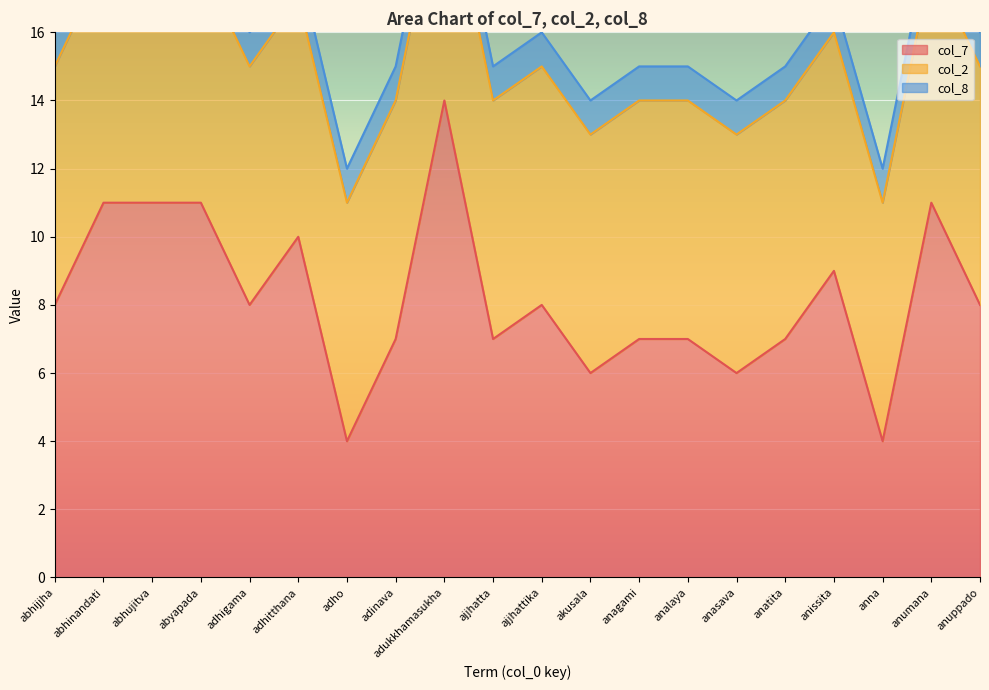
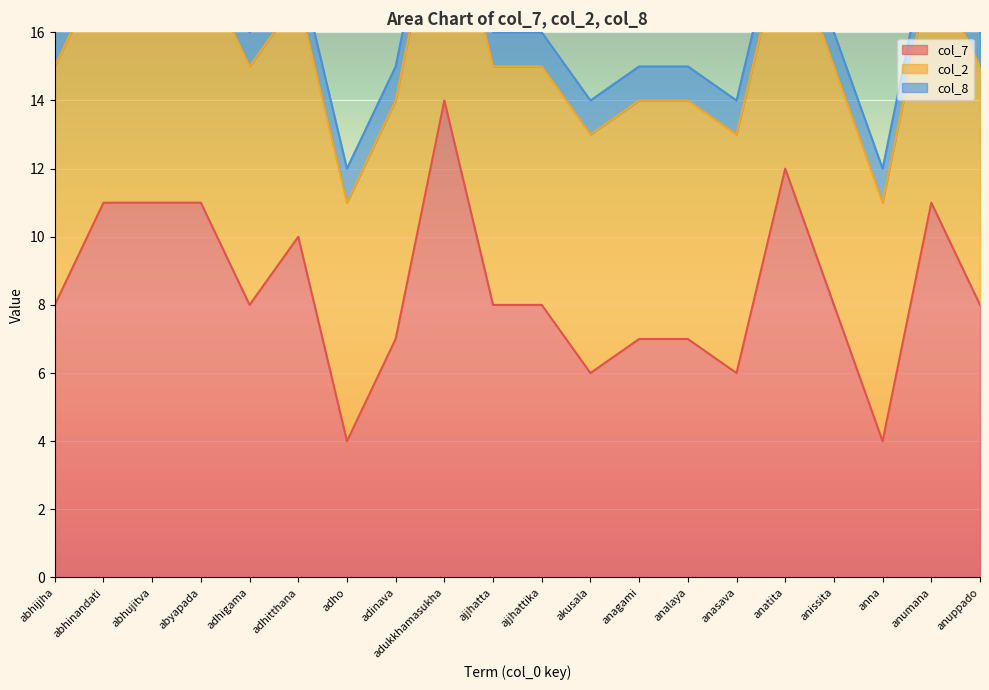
  {
    "col_7": {
      "abhijjha": 8,
      "abhinandati": 11,
      "abhujitva": 11,
      "abyapada": 11,
      "adhigama": 8,
      "adhitthana": 10,
      "adho": 4,
      "adinava": 7,
      "adukkhamasukha": 14,
-     "ajjhatta": 7,
+     "ajjhatta": 8,
      "ajjhattika": 8,
      "akusala": 6,
      "anagami": 7,
      "analaya": 7,
      "anasava": 6,
-     "anatita": 7,
-     "anissita": 9,
+     "anatita": 12,
+     "anissita": 8,
      "anna": 4,
      "anumana": 11,
      "anuppado": 8
    },
    "col_2": {
      "abhijjha": 7,
      "adhigama": 7,
      "adho": 7,
      "adinava": 7,
      "ajjhatta": 7,
      "ajjhattika": 7,
      "akusala": 7,
      "anagami": 7,
      "analaya": 7,
      "anasava": 7,
      "anissita": 7,
      "anna": 7,
      "anuppado": 7
    },
    "col_8": {
      "abhijjha": 1,
      "adhigama": 1,
      "adho": 1,
      "adinava": 1,
      "ajjhatta": 1,
      "ajjhattika": 1,
      "akusala": 1,
      "anagami": 1,
      "analaya": 1,
      "anasava": 1,
      "anna": 1,
      "anuppado": 1
    }
  }
